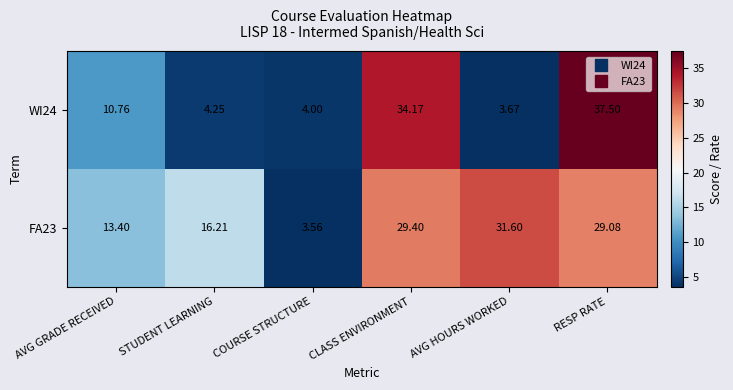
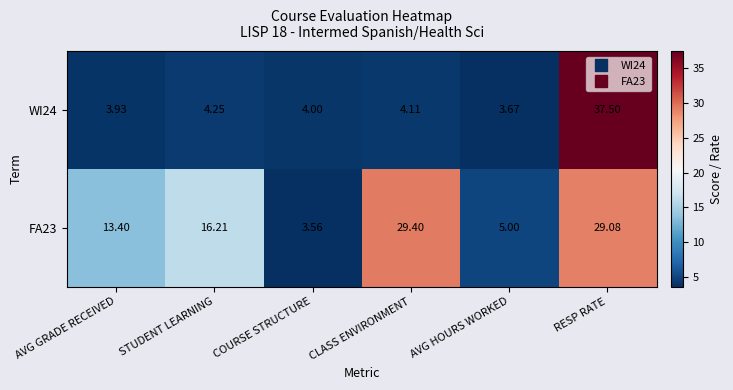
  {
    "WI24": {
-     "AVG GRADE RECEIVED": 10.76,
+     "AVG GRADE RECEIVED": 3.93,
      "STUDENT LEARNING": 4.25,
      "COURSE STRUCTURE": 4.00,
-     "CLASS ENVIRONMENT": 34.17,
+     "CLASS ENVIRONMENT": 4.11,
      "AVG HOURS WORKED": 3.67,
      "RESP RATE": 37.50
    },
    "FA23": {
      "AVG GRADE RECEIVED": 13.40,
      "STUDENT LEARNING": 16.21,
      "COURSE STRUCTURE": 3.56,
      "CLASS ENVIRONMENT": 29.40,
-     "AVG HOURS WORKED": 31.60,
+     "AVG HOURS WORKED": 5.00,
      "RESP RATE": 29.08
    }
  }
